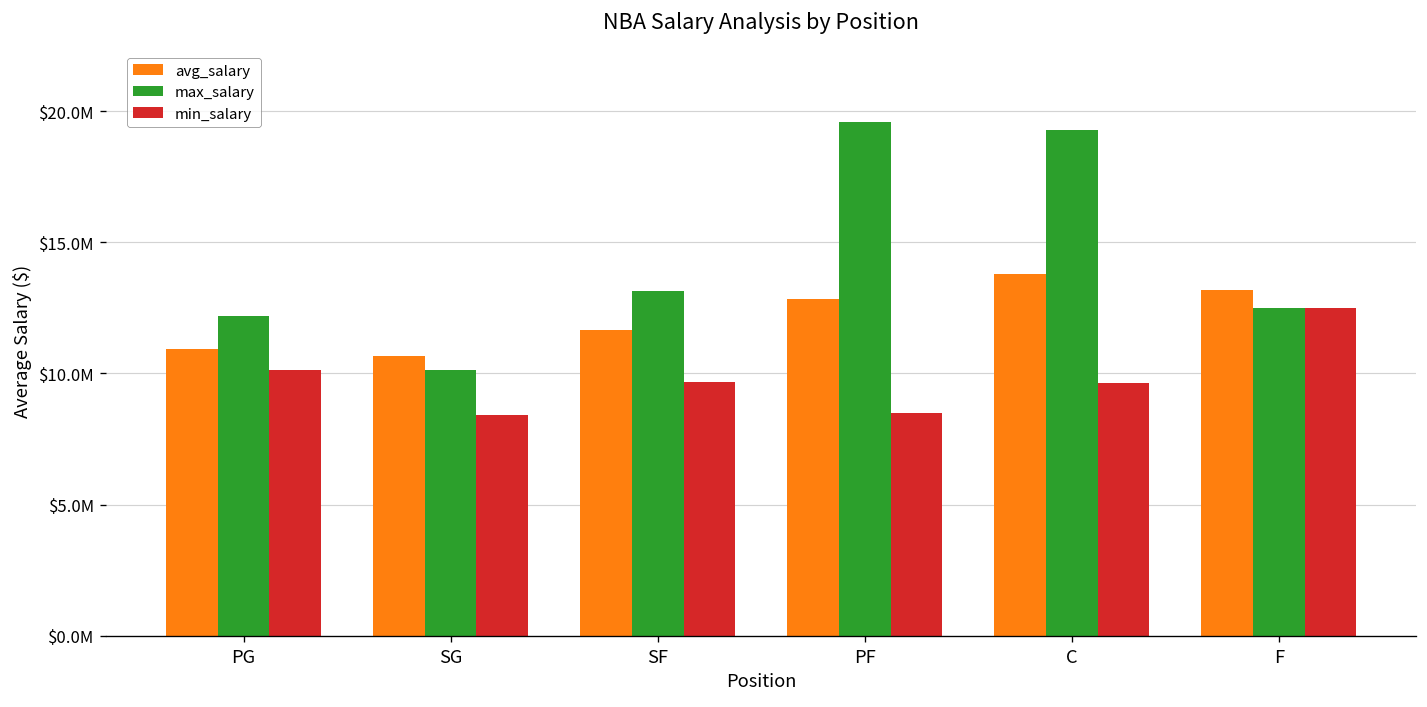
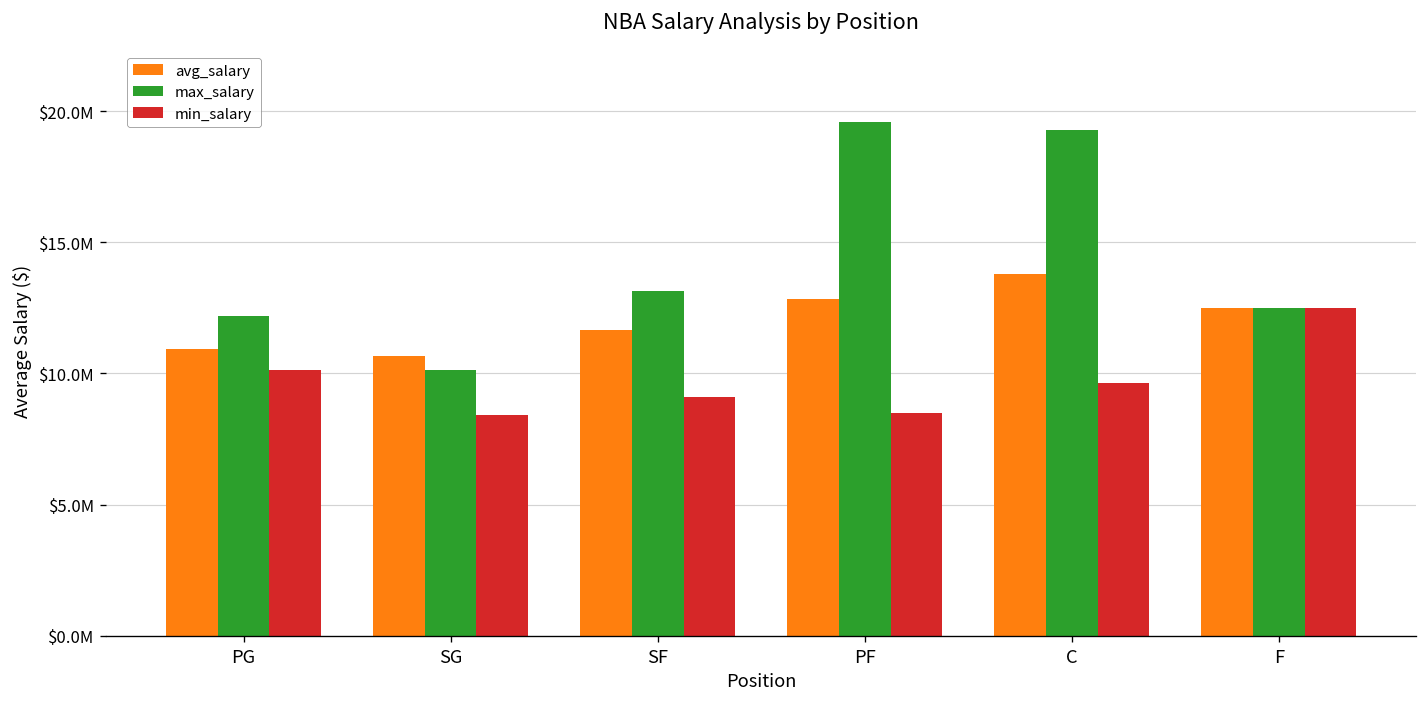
  {
    "avg_salary": {
      "PG": "$10900000",
      "SG": "$10700000",
      "SF": "$11600000",
      "PF": "$12800000",
      "C": "$13800000",
-     "F": "$13200000"
+     "F": "$12500000"
    },
    "max_salary": {
      "PG": "$12200000",
      "SG": "$10100000",
      "SF": "$13200000",
      "PF": "$19600000",
      "C": "$19300000",
      "F": "$12500000"
    },
    "min_salary": {
      "PG": "$10100000",
      "SG": "$8400000",
-     "SF": "$9700000",
+     "SF": "$9100000",
      "PF": "$8500000",
      "C": "$9600000",
      "F": "$12500000"
    }
  }
